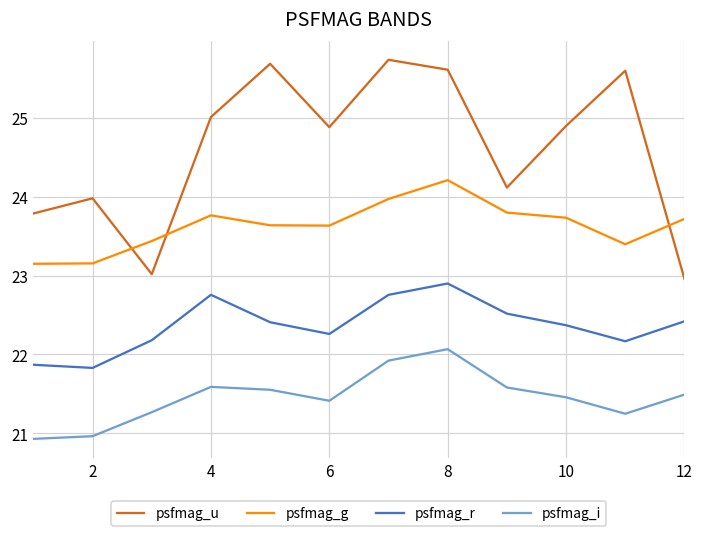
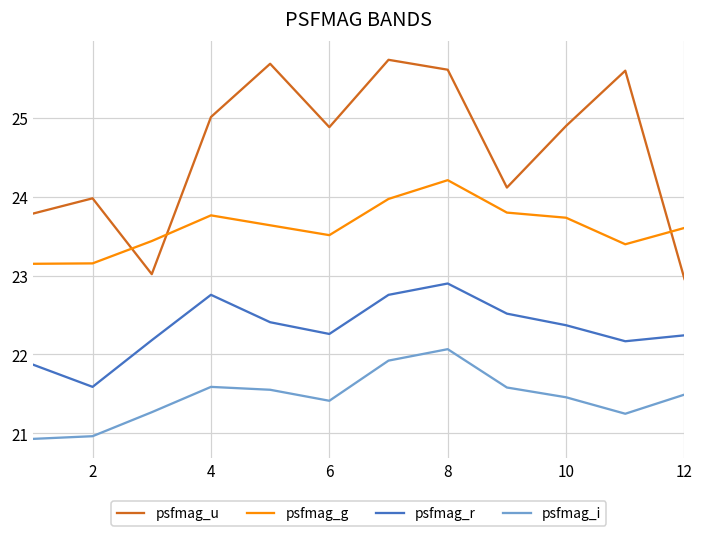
  {
    "psfmag_u": {
      "2": 24.0,
      "4": 25.0,
      "6": 24.9,
      "8": 25.6,
      "10": 24.9,
      "12": 23.0
    },
    "psfmag_g": {
      "2": 23.2,
      "4": 23.8,
-     "6": 23.6,
+     "6": 23.5,
      "8": 24.2,
      "10": 23.7,
-     "12": 23.7
+     "12": 23.6
    },
    "psfmag_r": {
-     "2": 21.8,
+     "2": 21.6,
      "4": 22.8,
      "6": 22.3,
      "8": 22.9,
      "10": 22.4,
-     "12": 22.4
+     "12": 22.2
    },
    "psfmag_i": {
      "2": 21.0,
      "4": 21.6,
      "6": 21.4,
      "8": 22.1,
      "10": 21.5,
      "12": 21.5
    }
  }
